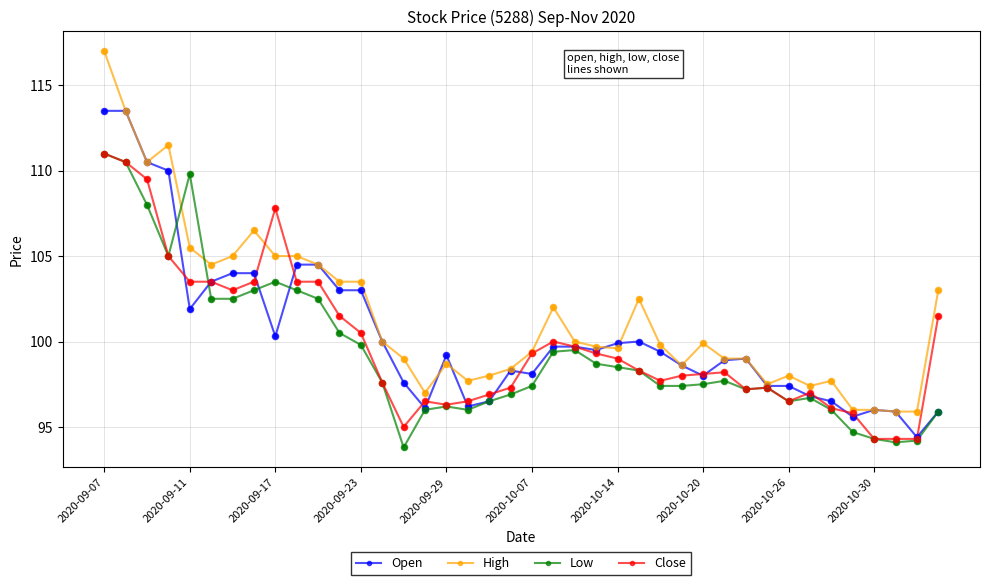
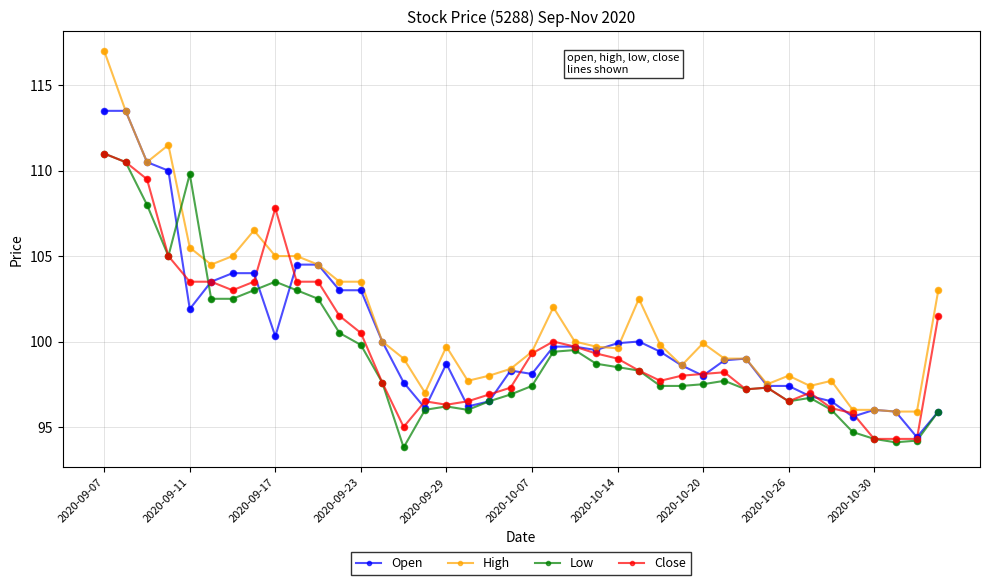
  {
    "Open": {
      "2020-09-07": 113.5,
      "2020-09-11": 101.9,
      "2020-09-17": 100.3,
      "2020-09-23": 103.0,
-     "2020-09-29": 99.2,
+     "2020-09-29": 98.7,
      "2020-10-07": 98.1,
      "2020-10-14": 99.9,
      "2020-10-26": 97.4
    },
    "High": {
      "2020-09-07": 117.0,
      "2020-09-11": 105.5,
      "2020-09-17": 105.0,
      "2020-09-23": 103.5,
-     "2020-09-29": 98.7,
+     "2020-09-29": 99.7,
      "2020-10-14": 99.6,
      "2020-10-20": 99.9,
      "2020-10-26": 98.0
    },
    "Low": {
      "2020-09-11": 109.8,
      "2020-09-17": 103.5,
      "2020-09-23": 99.8,
      "2020-10-07": 97.4,
      "2020-10-14": 98.5,
      "2020-10-20": 97.5
    },
    "Close": {
      "2020-09-11": 103.5,
      "2020-09-17": 107.8,
      "2020-09-23": 100.5,
      "2020-10-14": 99.0
    }
  }
